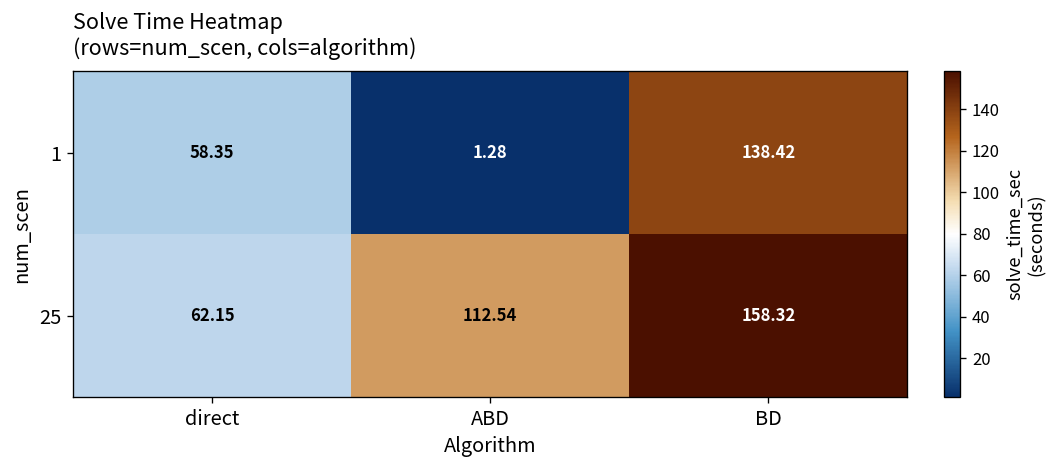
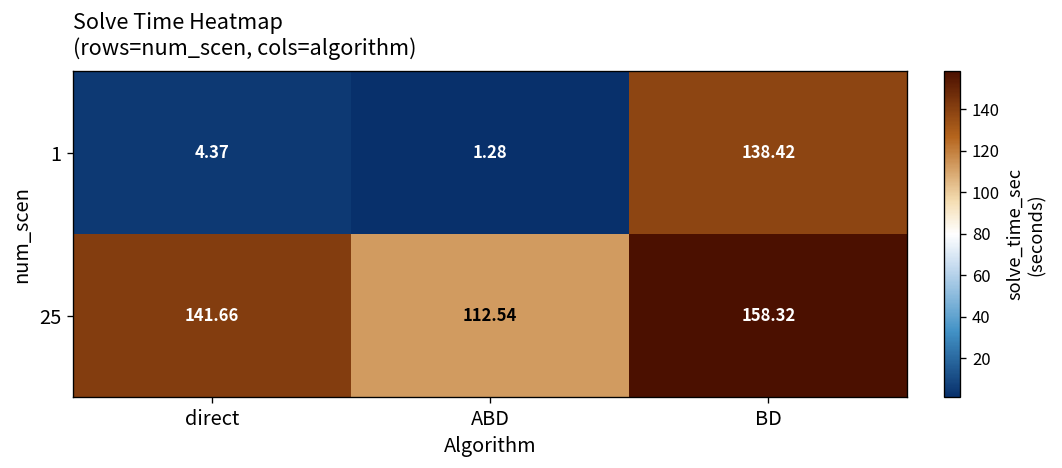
  {
    "1": {
-     "direct": 58.35,
+     "direct": 4.37,
      "ABD": 1.28,
      "BD": 138.42
    },
    "25": {
-     "direct": 62.15,
+     "direct": 141.66,
      "ABD": 112.54,
      "BD": 158.32
    }
  }
